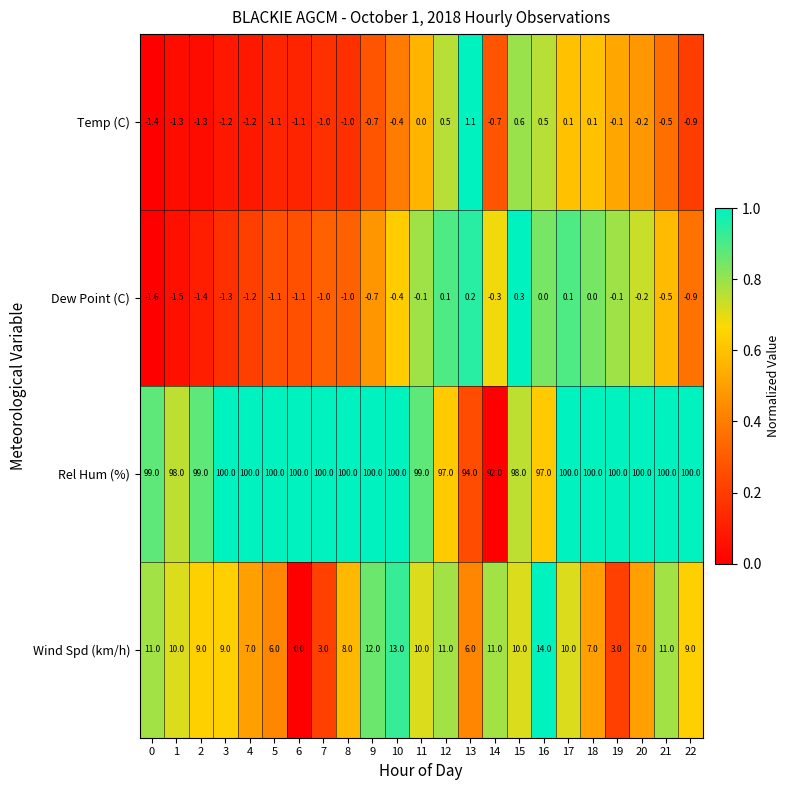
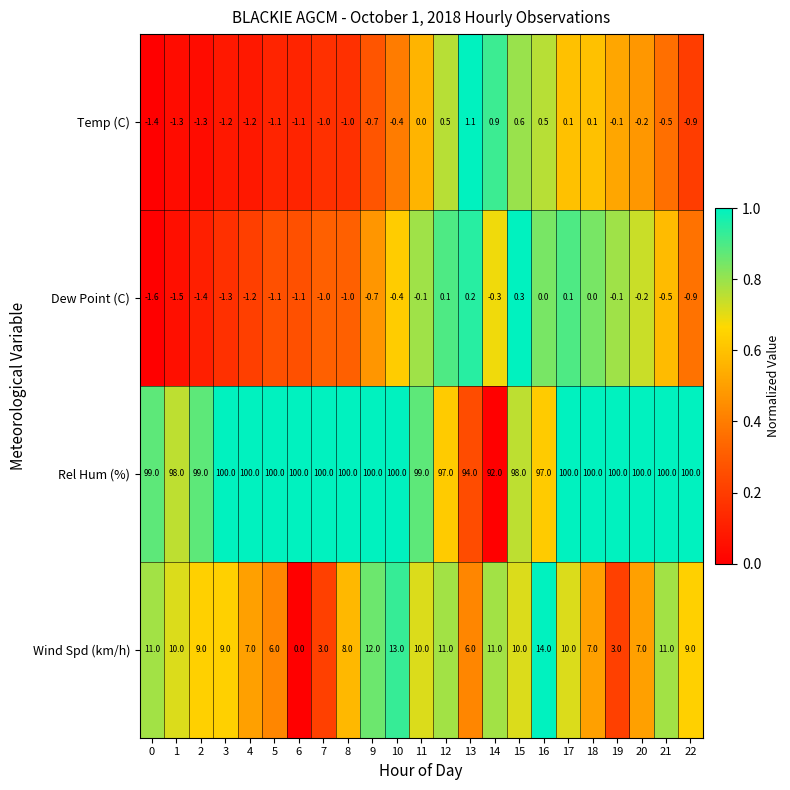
  {
    "Temp (C)": {
      "0": -1.4,
      "1": -1.3,
      "2": -1.3,
      "3": -1.2,
      "4": -1.2,
      "5": -1.1,
      "6": -1.1,
      "7": -1.0,
      "8": -1.0,
      "9": -0.7,
      "10": -0.4,
      "11": 0.0,
      "12": 0.5,
      "13": 1.1,
-     "14": -0.7,
+     "14": 0.9,
      "15": 0.6,
      "16": 0.5,
      "17": 0.1,
      "18": 0.1,
      "19": -0.1,
      "20": -0.2,
      "21": -0.5,
      "22": -0.9
    },
    "Dew Point (C)": {
      "0": -1.6,
      "1": -1.5,
      "2": -1.4,
      "3": -1.3,
      "4": -1.2,
      "5": -1.1,
      "6": -1.1,
      "7": -1.0,
      "8": -1.0,
      "9": -0.7,
      "10": -0.4,
      "11": -0.1,
      "12": 0.1,
      "13": 0.2,
      "14": -0.3,
      "15": 0.3,
      "16": 0.0,
      "17": 0.1,
      "18": 0.0,
      "19": -0.1,
      "20": -0.2,
      "21": -0.5,
      "22": -0.9
    },
    "Rel Hum (%)": {
      "0": 99.0,
      "1": 98.0,
      "2": 99.0,
      "3": 100.0,
      "4": 100.0,
      "5": 100.0,
      "6": 100.0,
      "7": 100.0,
      "8": 100.0,
      "9": 100.0,
      "10": 100.0,
      "11": 99.0,
      "12": 97.0,
      "13": 94.0,
      "14": 92.0,
      "15": 98.0,
      "16": 97.0,
      "17": 100.0,
      "18": 100.0,
      "19": 100.0,
      "20": 100.0,
      "21": 100.0,
      "22": 100.0
    },
    "Wind Spd (km/h)": {
      "0": 11.0,
      "1": 10.0,
      "2": 9.0,
      "3": 9.0,
      "4": 7.0,
      "5": 6.0,
      "6": 0.0,
      "7": 3.0,
      "8": 8.0,
      "9": 12.0,
      "10": 13.0,
      "11": 10.0,
      "12": 11.0,
      "13": 6.0,
      "14": 11.0,
      "15": 10.0,
      "16": 14.0,
      "17": 10.0,
      "18": 7.0,
      "19": 3.0,
      "20": 7.0,
      "21": 11.0,
      "22": 9.0
    }
  }
